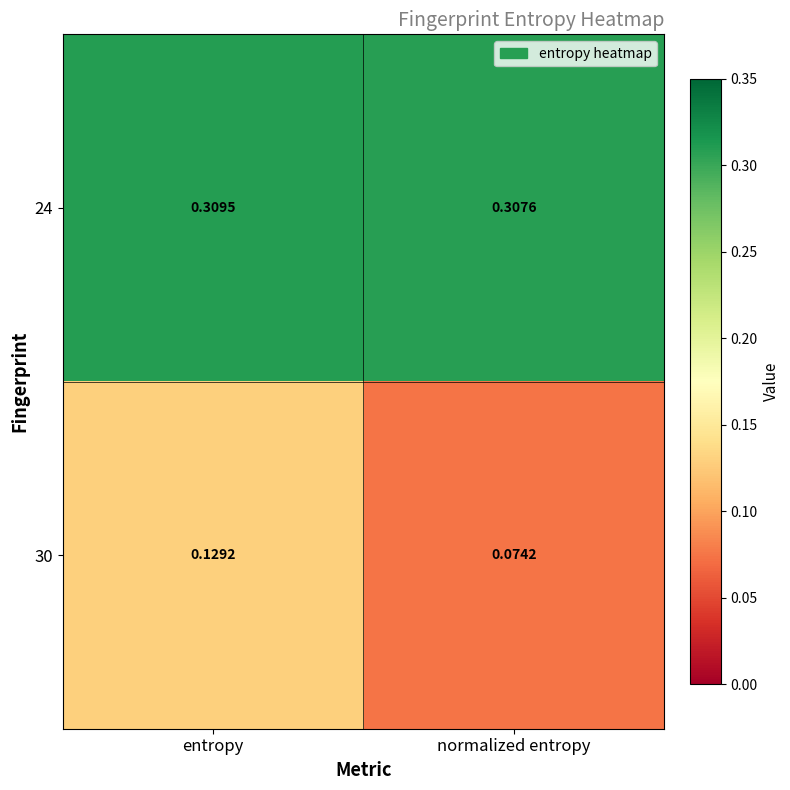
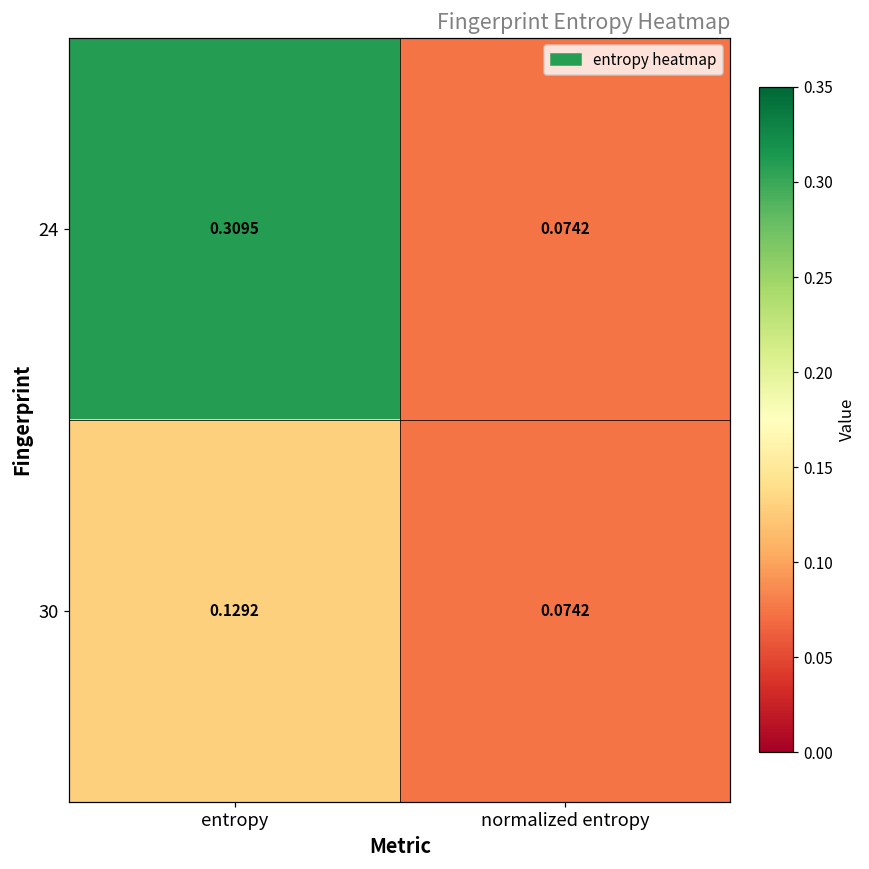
  {
    "24": {
      "entropy": 0.3095,
-     "normalized entropy": 0.3076
+     "normalized entropy": 0.0742
    },
    "30": {
      "entropy": 0.1292,
      "normalized entropy": 0.0742
    }
  }
